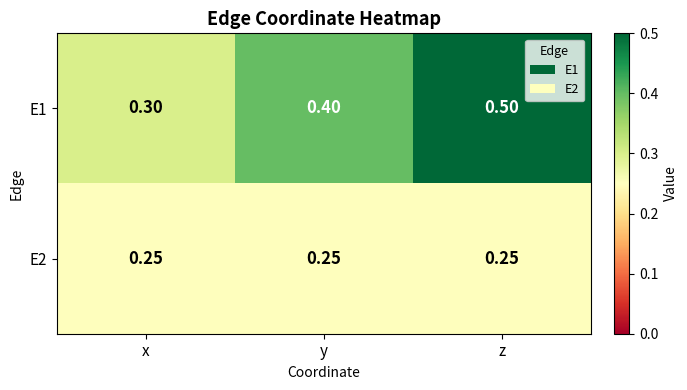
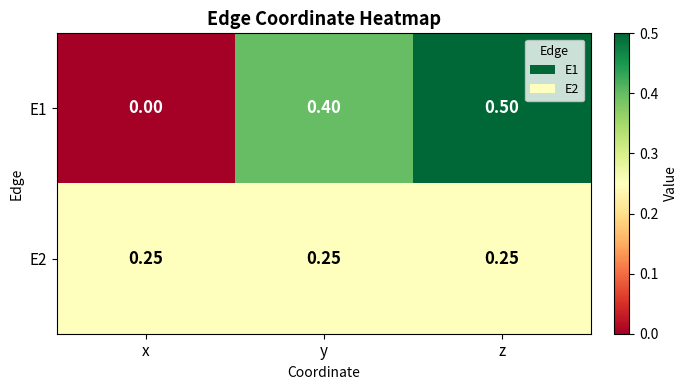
  {
    "E1": {
-     "x": 0.30,
+     "x": 0.00,
      "y": 0.40,
      "z": 0.50
    },
    "E2": {
      "x": 0.25,
      "y": 0.25,
      "z": 0.25
    }
  }
